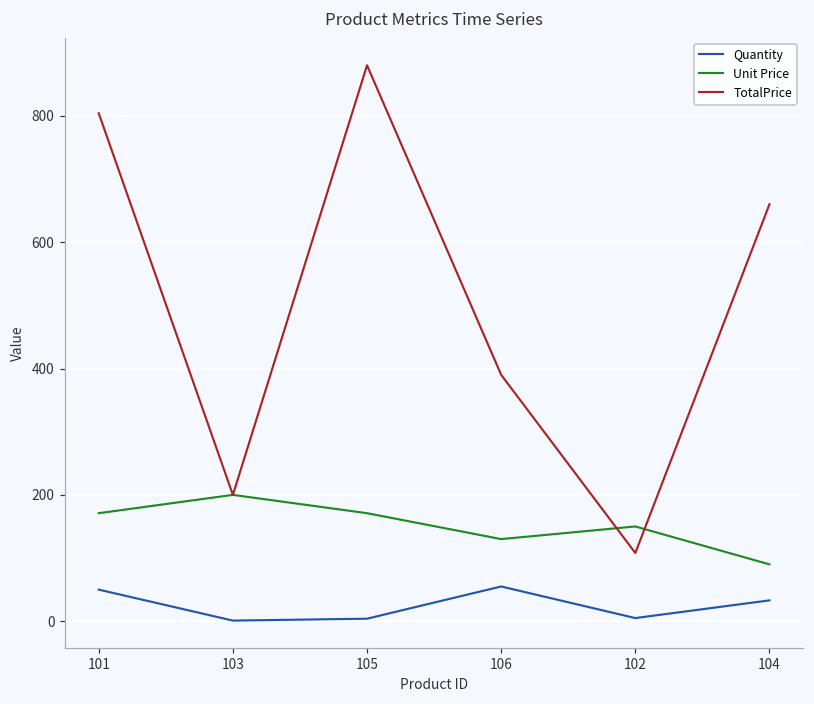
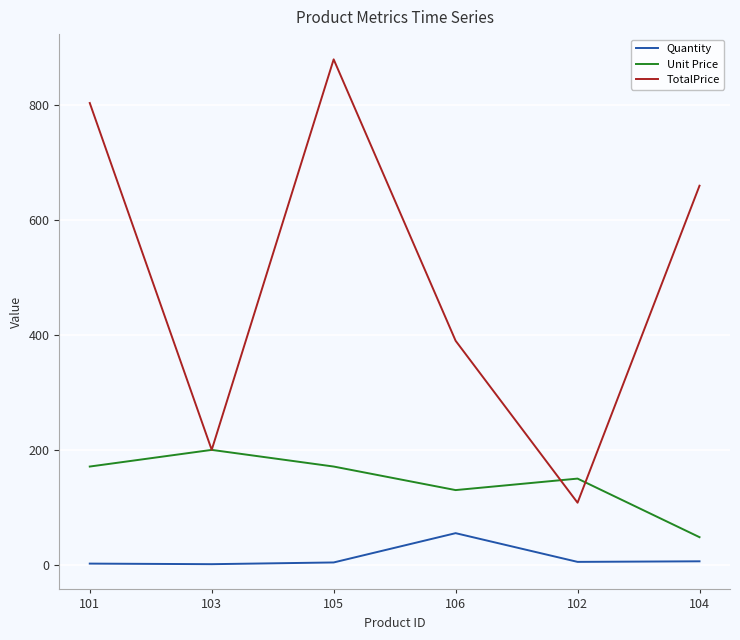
  {
    "Quantity": {
-     "101": 50,
+     "101": 0,
      "103": 0,
      "105": 0,
      "106": 60,
      "102": 10,
-     "104": 30
+     "104": 10
    },
    "Unit Price": {
      "101": 170,
      "105": 170,
      "106": 130,
      "102": 150,
-     "104": 90
+     "104": 50
    },
    "TotalPrice": {
      "101": 800,
      "105": 880,
      "106": 390,
      "102": 110,
      "104": 660
    }
  }
